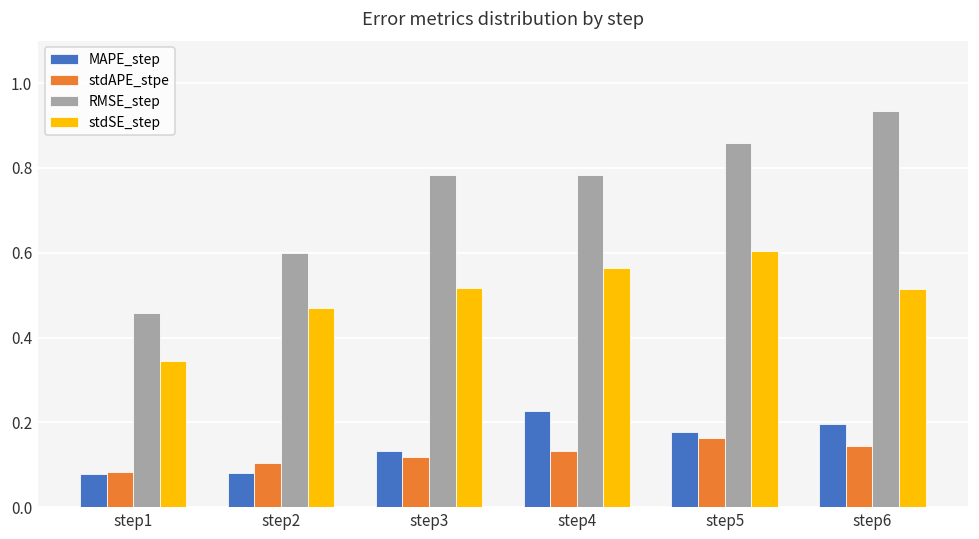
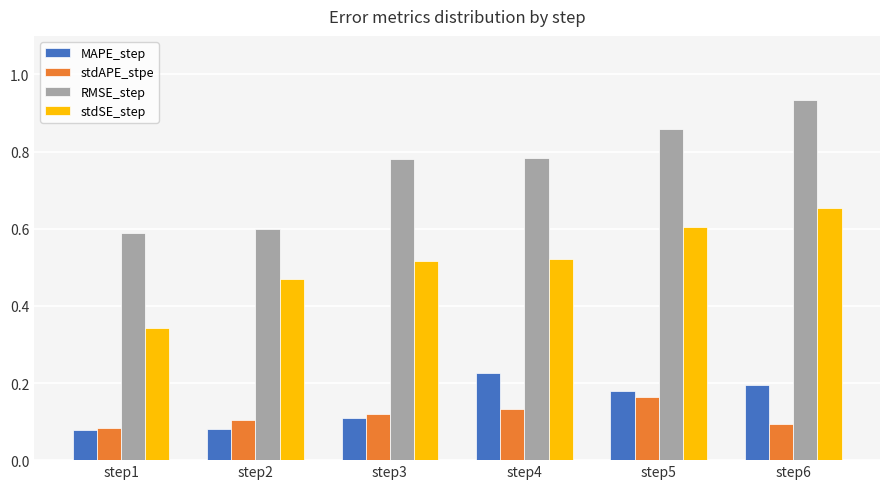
  {
    "MAPE_step": {
      "step1": 0.08,
      "step2": 0.08,
-     "step3": 0.13,
+     "step3": 0.11,
      "step4": 0.23,
      "step5": 0.18,
      "step6": 0.20
    },
    "stdAPE_stpe": {
      "step1": 0.08,
      "step2": 0.10,
      "step3": 0.12,
      "step4": 0.13,
      "step5": 0.16,
-     "step6": 0.14
+     "step6": 0.09
    },
    "RMSE_step": {
-     "step1": 0.46,
+     "step1": 0.59,
      "step2": 0.60,
      "step3": 0.78,
      "step4": 0.78,
      "step5": 0.86,
      "step6": 0.93
    },
    "stdSE_step": {
      "step1": 0.34,
      "step2": 0.47,
      "step3": 0.52,
-     "step4": 0.56,
+     "step4": 0.52,
      "step5": 0.60,
-     "step6": 0.52
+     "step6": 0.65
    }
  }
